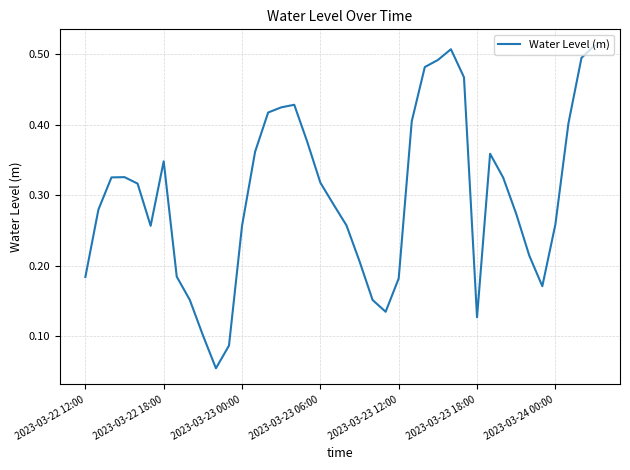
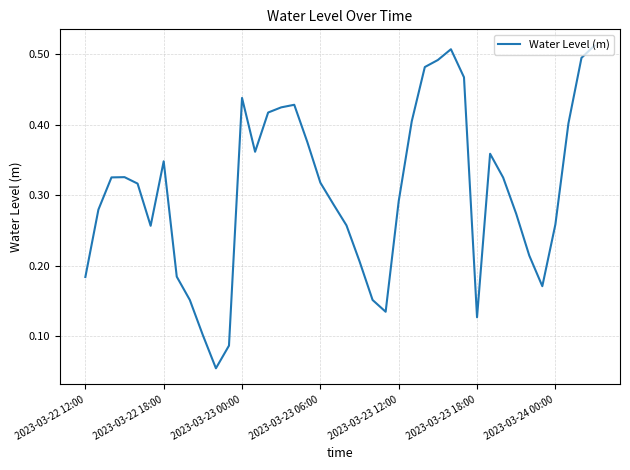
  {
    "2023-03-22 12:00": 0.18,
    "2023-03-22 18:00": 0.35,
-   "2023-03-23 00:00": 0.26,
+   "2023-03-23 00:00": 0.44,
    "2023-03-23 06:00": 0.32,
-   "2023-03-23 12:00": 0.18,
+   "2023-03-23 12:00": 0.29,
    "2023-03-23 18:00": 0.13,
    "2023-03-24 00:00": 0.26
  }
